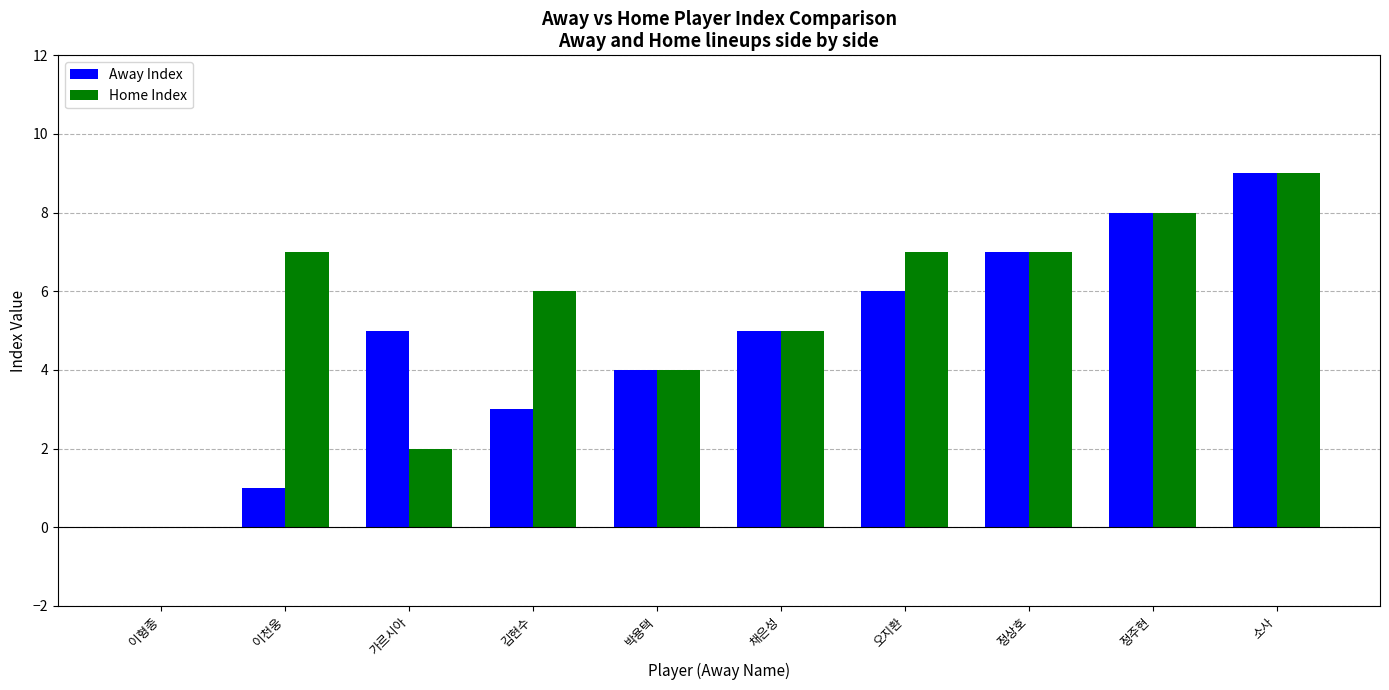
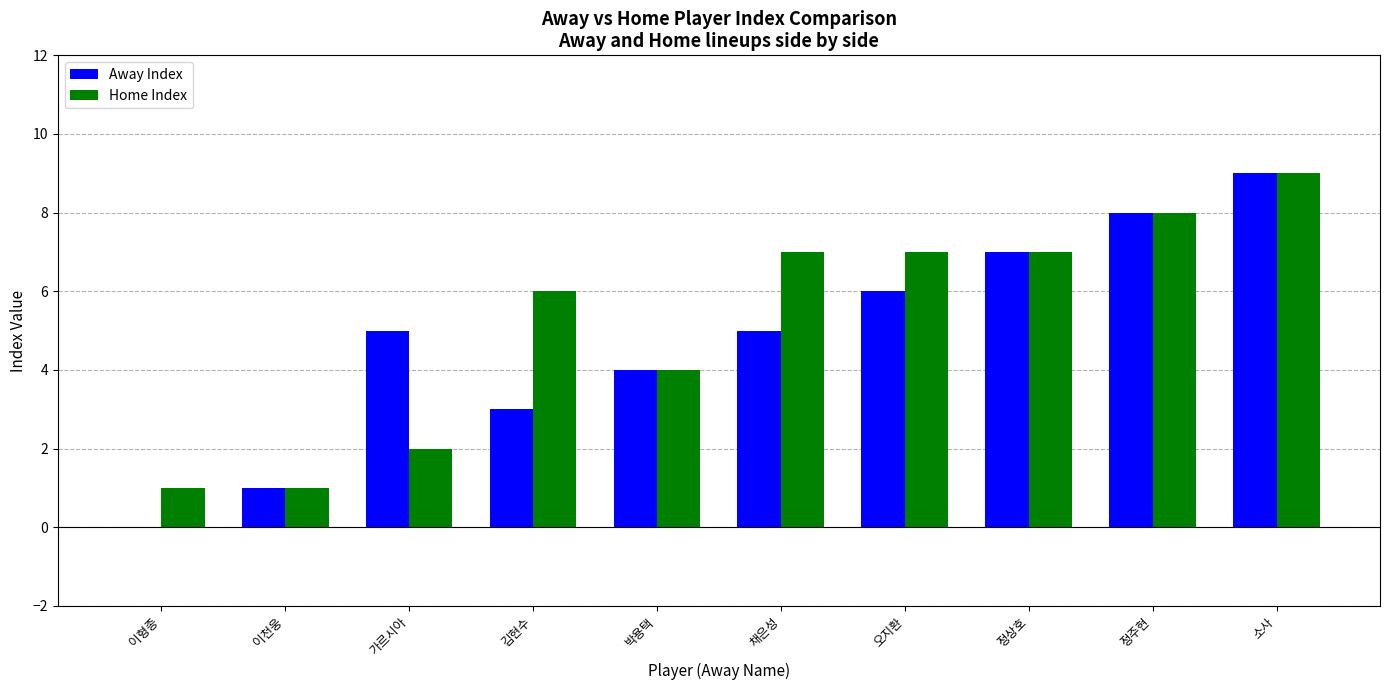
  {
    "Away Index": {
      "이형종": 0,
      "이천웅": 1,
      "가르시아": 5,
      "김현수": 3,
      "박용택": 4,
      "채은성": 5,
      "오지환": 6,
      "정상호": 7,
      "정주현": 8,
      "소사": 9
    },
    "Home Index": {
-     "이형종": 0,
-     "이천웅": 7,
+     "이형종": 1,
+     "이천웅": 1,
      "가르시아": 2,
      "김현수": 6,
      "박용택": 4,
-     "채은성": 5,
+     "채은성": 7,
      "오지환": 7,
      "정상호": 7,
      "정주현": 8,
      "소사": 9
    }
  }
